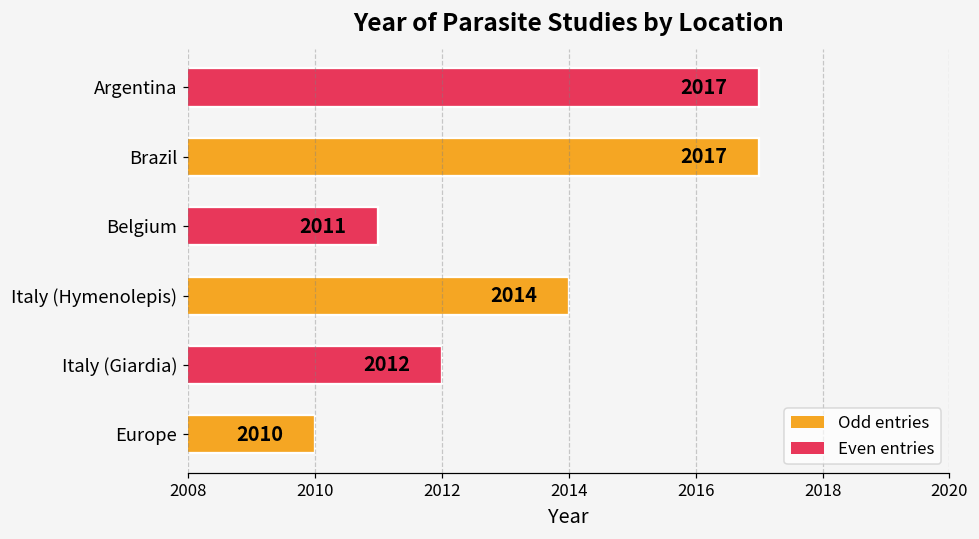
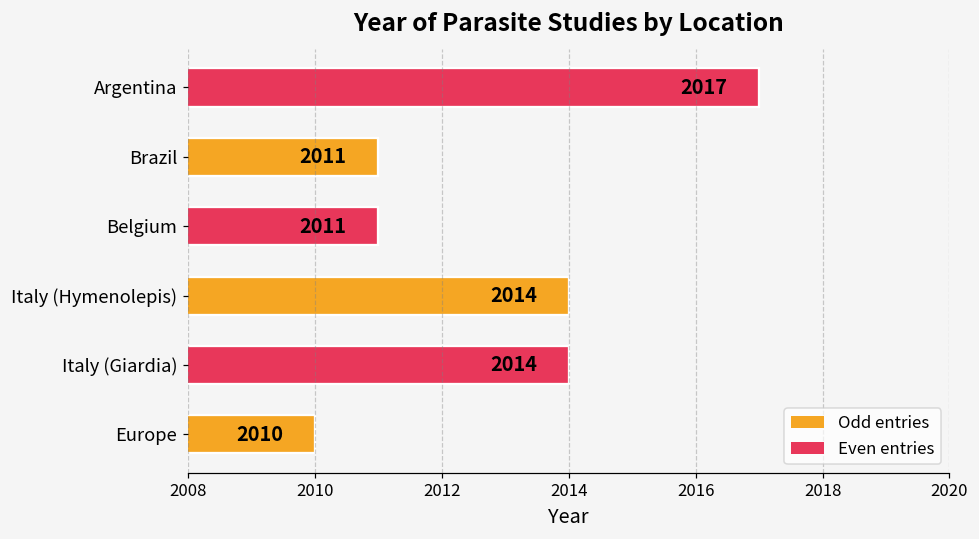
  {
    "Argentina": 2017,
-   "Brazil": 2017,
+   "Brazil": 2011,
    "Belgium": 2011,
    "Italy (Hymenolepis)": 2014,
-   "Italy (Giardia)": 2012,
+   "Italy (Giardia)": 2014,
    "Europe": 2010
  }
